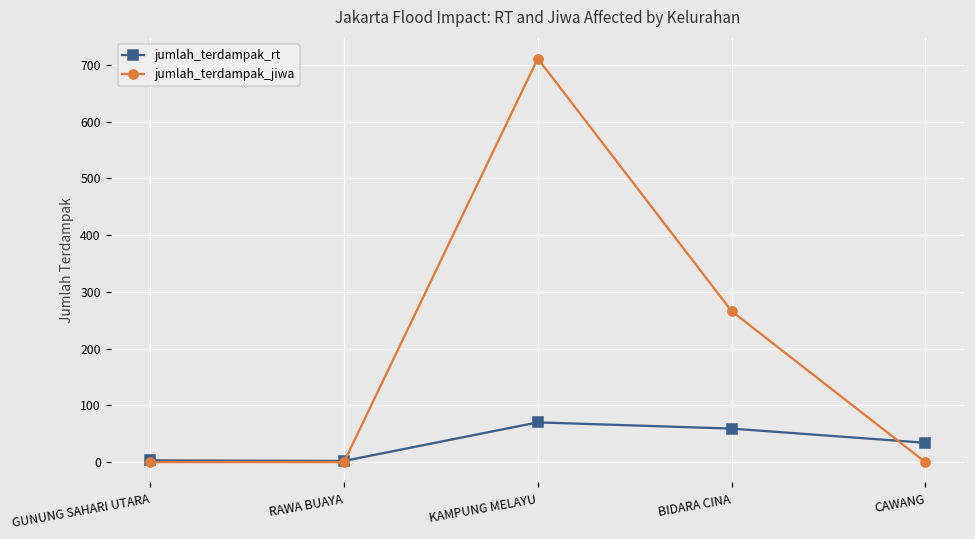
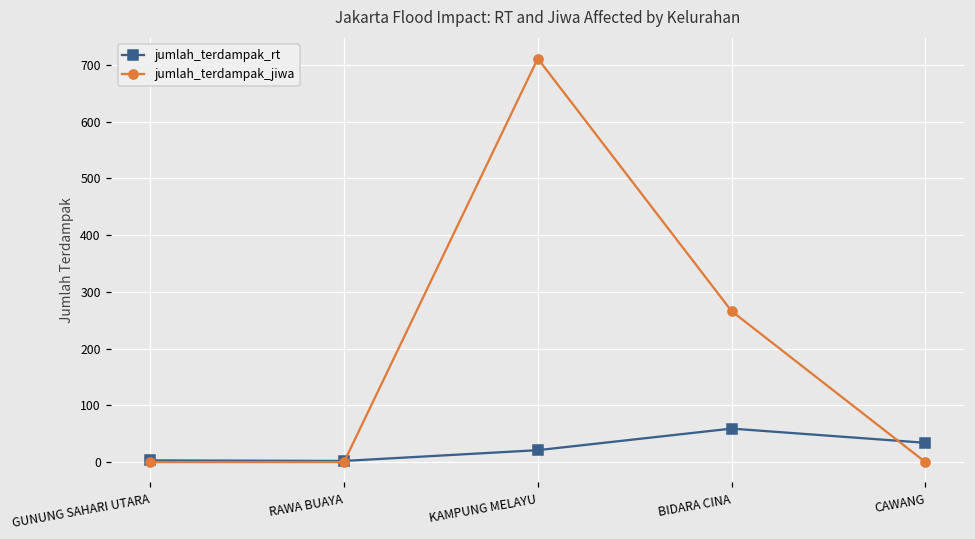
  {
    "jumlah_terdampak_rt": {
-     "KAMPUNG MELAYU": 70,
+     "KAMPUNG MELAYU": 20,
      "BIDARA CINA": 60,
      "CAWANG": 30
    },
    "jumlah_terdampak_jiwa": {
      "KAMPUNG MELAYU": 710,
      "BIDARA CINA": 270,
      "CAWANG": 0
    }
  }
